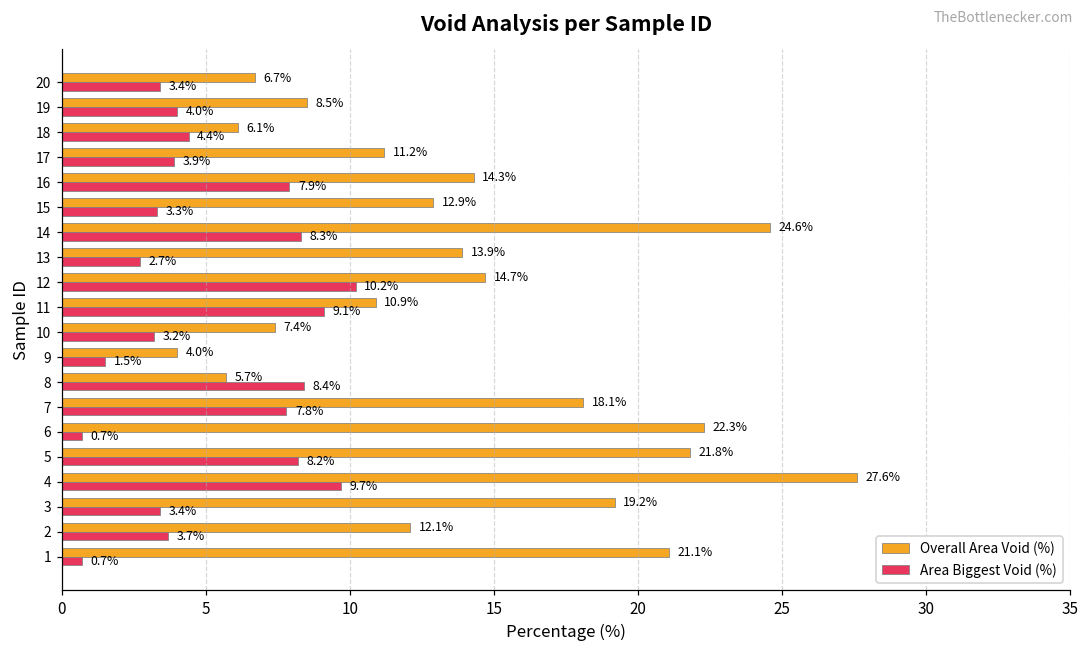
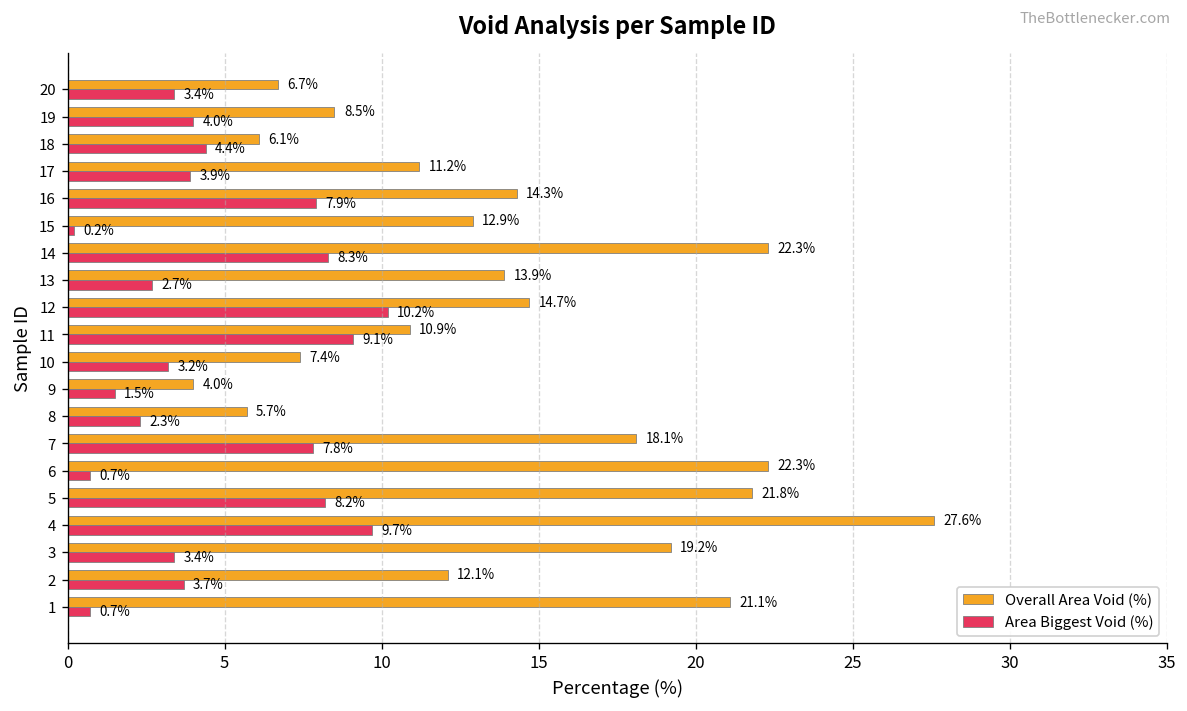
  {
    "Overall Area Void (%)": {
      "20": "6.7%",
      "19": "8.5%",
      "18": "6.1%",
      "17": "11.2%",
      "16": "14.3%",
      "15": "12.9%",
-     "14": "24.6%",
+     "14": "22.3%",
      "13": "13.9%",
      "12": "14.7%",
      "11": "10.9%",
      "10": "7.4%",
      "9": "4.0%",
      "8": "5.7%",
      "7": "18.1%",
      "6": "22.3%",
      "5": "21.8%",
      "4": "27.6%",
      "3": "19.2%",
      "2": "12.1%",
      "1": "21.1%"
    },
    "Area Biggest Void (%)": {
      "20": "3.4%",
      "19": "4.0%",
      "18": "4.4%",
      "17": "3.9%",
      "16": "7.9%",
-     "15": "3.3%",
+     "15": "0.2%",
      "14": "8.3%",
      "13": "2.7%",
      "12": "10.2%",
      "11": "9.1%",
      "10": "3.2%",
      "9": "1.5%",
-     "8": "8.4%",
+     "8": "2.3%",
      "7": "7.8%",
      "6": "0.7%",
      "5": "8.2%",
      "4": "9.7%",
      "3": "3.4%",
      "2": "3.7%",
      "1": "0.7%"
    }
  }
